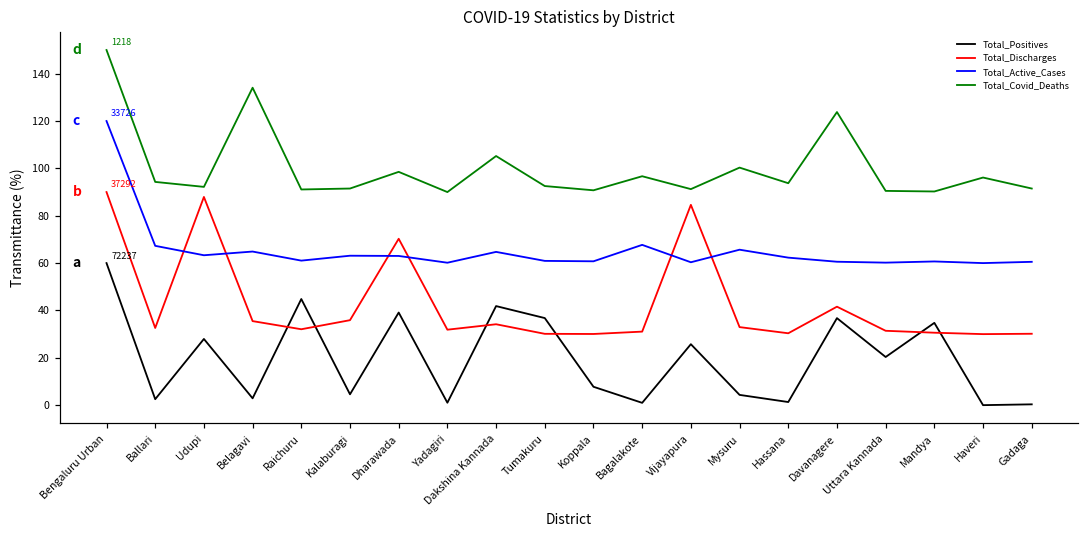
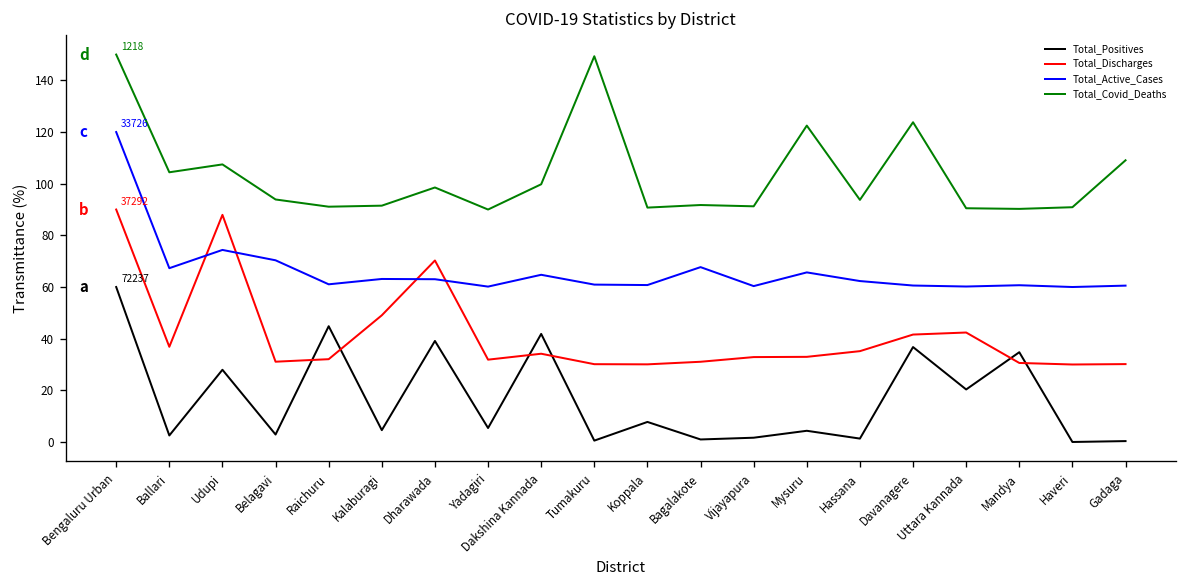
  {
    "Total_Positives": {
      "Ballari": 3,
      "Udupi": 28,
      "Belagavi": 3,
      "Raichuru": 45,
      "Kalaburagi": 5,
      "Dharawada": 39,
-     "Yadagiri": 1,
+     "Yadagiri": 5,
      "Dakshina Kannada": 42,
-     "Tumakuru": 37,
+     "Tumakuru": 1,
      "Koppala": 8,
      "Bagalakote": 1,
-     "Vijayapura": 26,
+     "Vijayapura": 2,
      "Mysuru": 4,
      "Hassana": 1,
      "Davanagere": 37,
      "Uttara Kannada": 20,
      "Mandya": 35,
      "Haveri": 0,
      "Gadaga": 0
    },
    "Total_Discharges": {
-     "Ballari": 33,
+     "Ballari": 37,
      "Udupi": 88,
-     "Belagavi": 35,
+     "Belagavi": 31,
      "Raichuru": 32,
-     "Kalaburagi": 36,
+     "Kalaburagi": 49,
      "Dharawada": 70,
      "Yadagiri": 32,
      "Dakshina Kannada": 34,
      "Tumakuru": 30,
      "Koppala": 30,
      "Bagalakote": 31,
-     "Vijayapura": 85,
+     "Vijayapura": 33,
      "Mysuru": 33,
-     "Hassana": 30,
+     "Hassana": 35,
      "Davanagere": 42,
-     "Uttara Kannada": 31,
+     "Uttara Kannada": 42,
      "Mandya": 31,
      "Haveri": 30,
      "Gadaga": 30
    },
    "Total_Active_Cases": {
      "Ballari": 67,
-     "Udupi": 63,
-     "Belagavi": 65,
+     "Udupi": 74,
+     "Belagavi": 70,
      "Raichuru": 61,
      "Kalaburagi": 63,
      "Dharawada": 63,
      "Yadagiri": 60,
      "Dakshina Kannada": 65,
      "Tumakuru": 61,
      "Koppala": 61,
      "Bagalakote": 68,
      "Vijayapura": 60,
      "Mysuru": 66,
      "Hassana": 62,
      "Davanagere": 61,
      "Uttara Kannada": 60,
      "Mandya": 61,
      "Haveri": 60,
      "Gadaga": 61
    },
    "Total_Covid_Deaths": {
-     "Ballari": 94,
-     "Udupi": 92,
-     "Belagavi": 134,
+     "Ballari": 104,
+     "Udupi": 107,
+     "Belagavi": 94,
      "Raichuru": 91,
      "Kalaburagi": 91,
      "Dharawada": 99,
      "Yadagiri": 90,
-     "Dakshina Kannada": 105,
-     "Tumakuru": 93,
+     "Dakshina Kannada": 100,
+     "Tumakuru": 149,
      "Koppala": 91,
-     "Bagalakote": 97,
+     "Bagalakote": 92,
      "Vijayapura": 91,
-     "Mysuru": 100,
+     "Mysuru": 122,
      "Hassana": 94,
      "Davanagere": 124,
      "Uttara Kannada": 90,
      "Mandya": 90,
-     "Haveri": 96,
-     "Gadaga": 91
+     "Haveri": 91,
+     "Gadaga": 109
    }
  }
